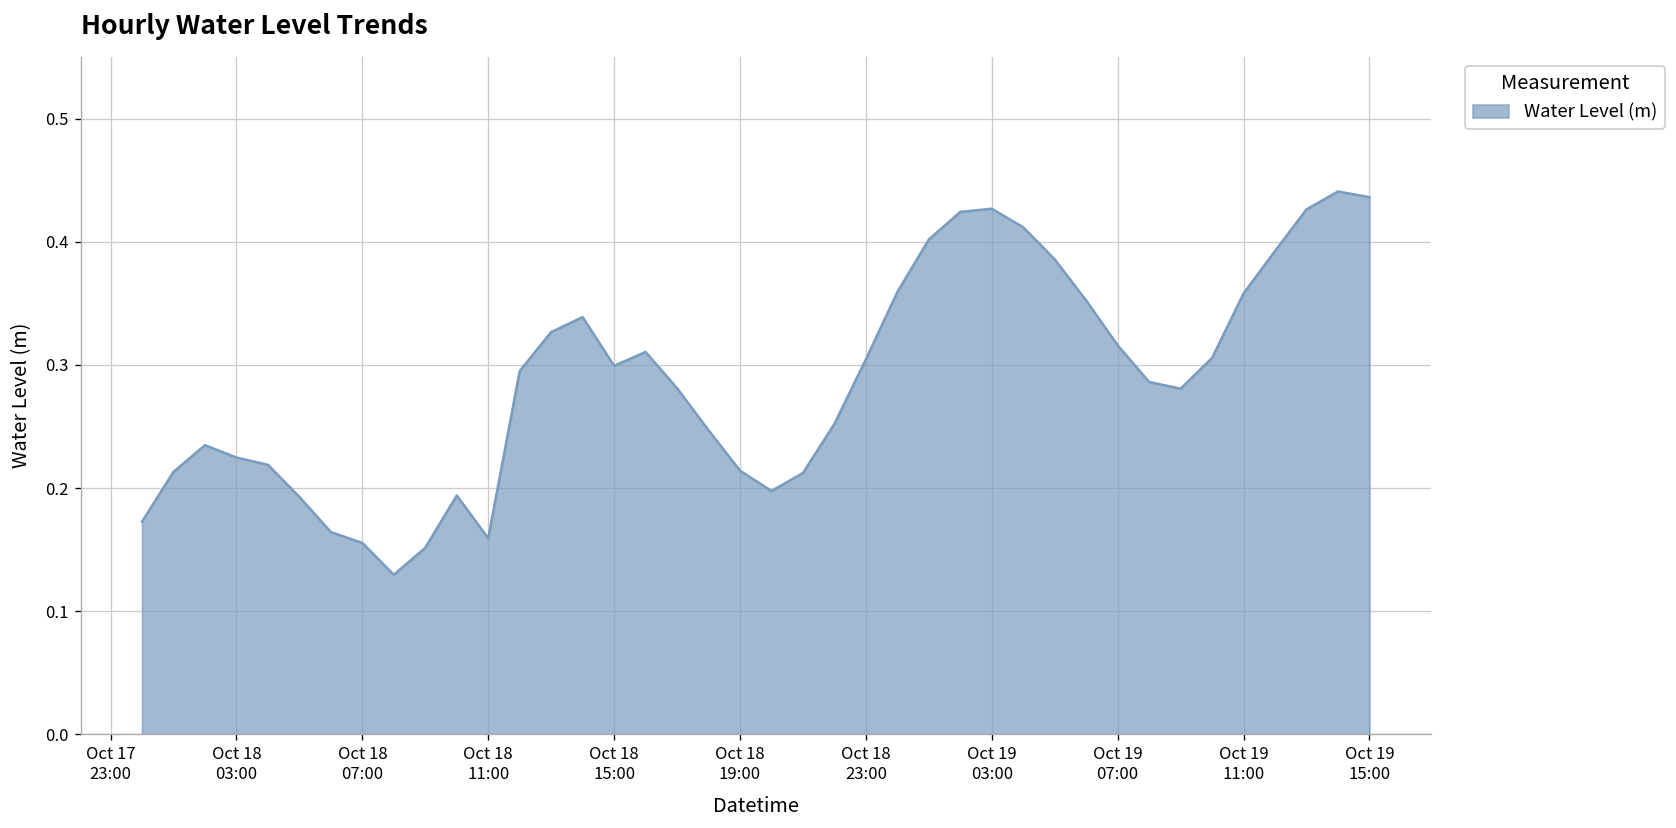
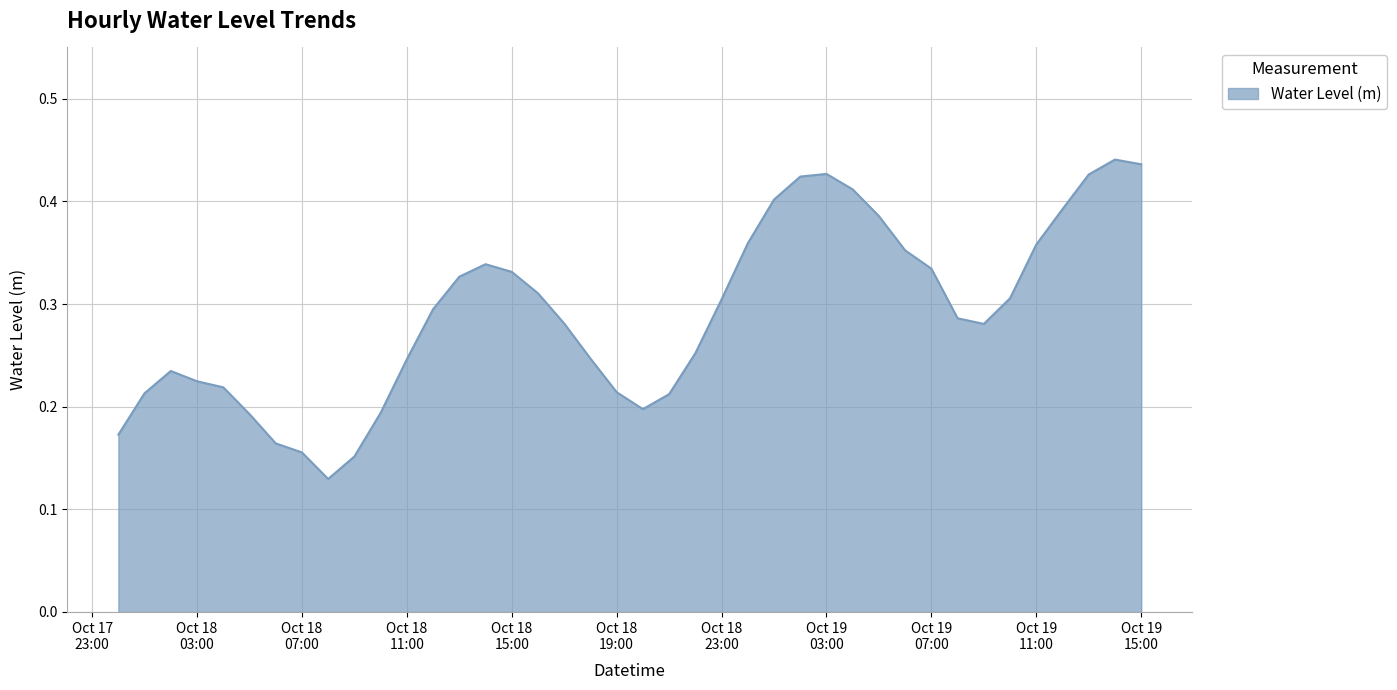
  {
    "Oct 18 03:00": 0.225,
    "Oct 18 07:00": 0.155,
-   "Oct 18 11:00": 0.159,
-   "Oct 18 15:00": 0.299,
+   "Oct 18 11:00": 0.246,
+   "Oct 18 15:00": 0.331,
    "Oct 18 19:00": 0.214,
    "Oct 18 23:00": 0.305,
    "Oct 19 03:00": 0.427,
-   "Oct 19 07:00": 0.316,
+   "Oct 19 07:00": 0.334,
    "Oct 19 11:00": 0.358,
    "Oct 19 15:00": 0.436
  }
